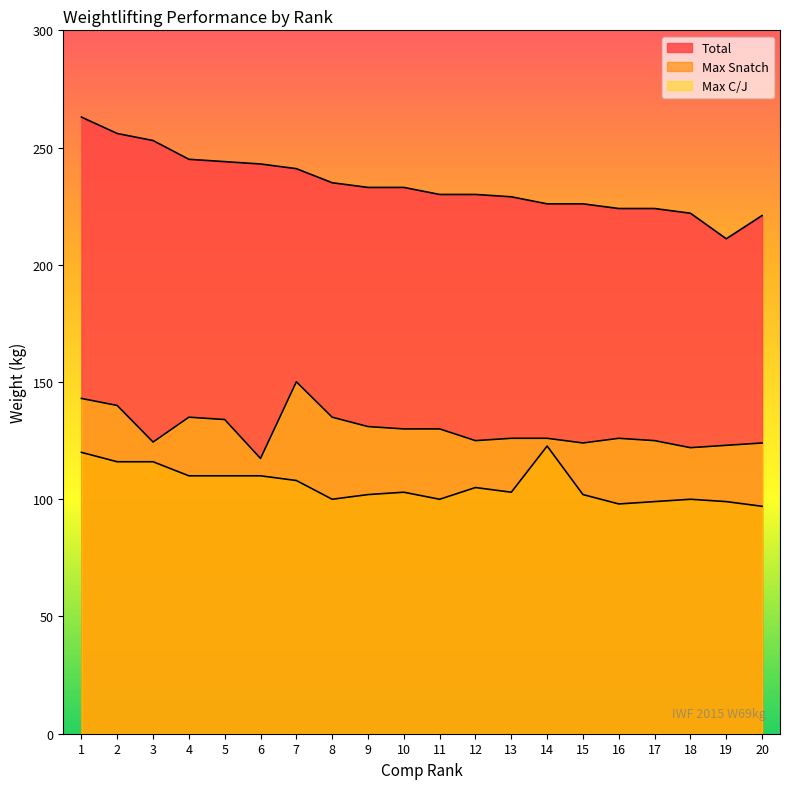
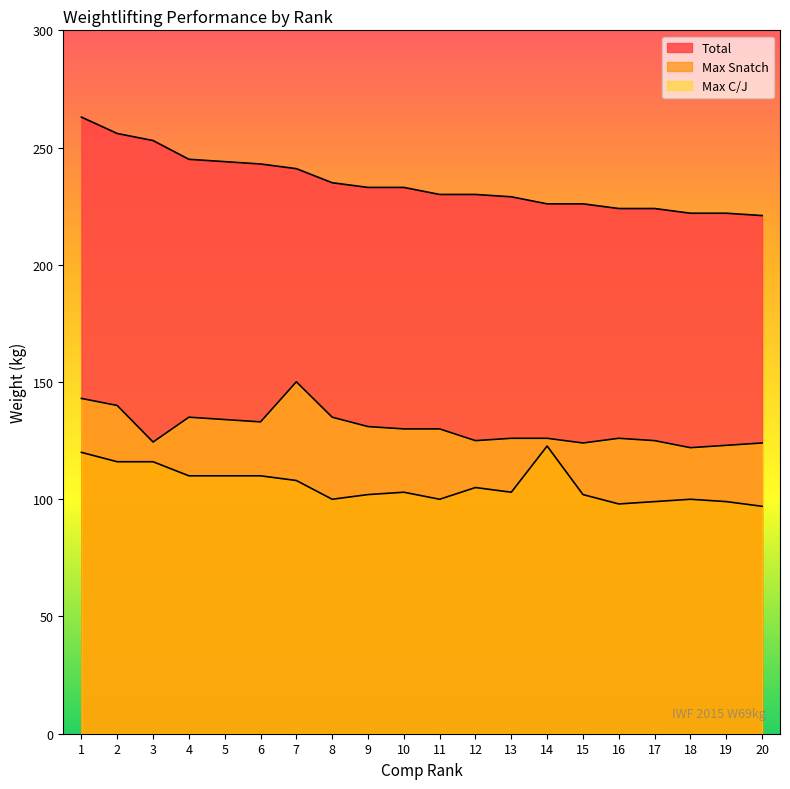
  {
    "Total": {
      "1": 263,
      "2": 256,
      "3": 253,
      "4": 245,
      "5": 244,
      "6": 243,
      "7": 241,
      "8": 235,
      "9": 233,
      "10": 233,
      "11": 230,
      "12": 230,
      "13": 229,
      "14": 226,
      "15": 226,
      "16": 224,
      "17": 224,
      "18": 222,
-     "19": 211,
+     "19": 222,
      "20": 221
    },
    "Max Snatch": {
      "1": 120,
      "2": 116,
      "3": 116,
      "4": 110,
      "5": 110,
      "6": 110,
      "7": 108,
      "8": 100,
      "9": 102,
      "10": 103,
      "11": 100,
      "12": 105,
      "13": 103,
      "14": 123,
      "15": 102,
      "16": 98,
      "17": 99,
      "18": 100,
      "19": 99,
      "20": 97
    },
    "Max C/J": {
      "1": 143,
      "2": 140,
      "3": 124,
      "4": 135,
      "5": 134,
-     "6": 117,
+     "6": 133,
      "7": 150,
      "8": 135,
      "9": 131,
      "10": 130,
      "11": 130,
      "12": 125,
      "13": 126,
      "14": 126,
      "15": 124,
      "16": 126,
      "17": 125,
      "18": 122,
      "19": 123,
      "20": 124
    }
  }
